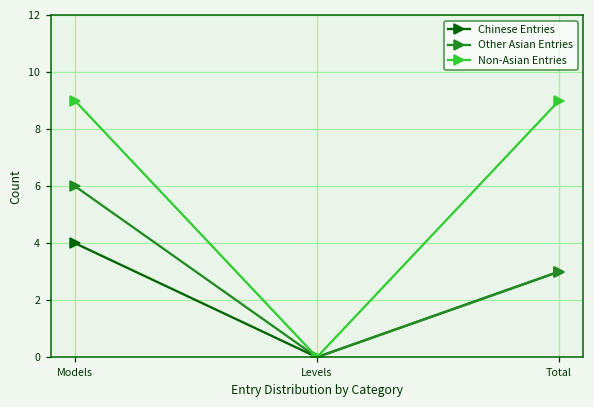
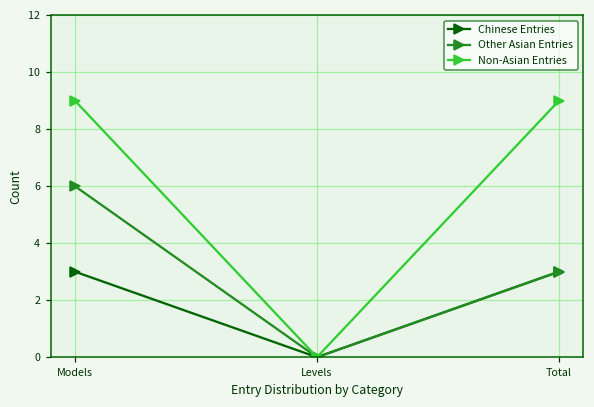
  {
    "Chinese Entries": {
-     "Models": 4
+     "Models": 3
    },
    "Other Asian Entries": {
      "Models": 6
    },
    "Non-Asian Entries": {
      "Models": 9,
      "Total": 9
    }
  }
